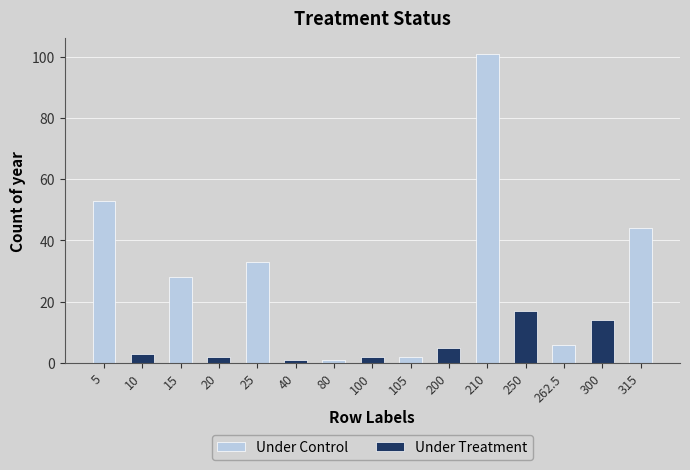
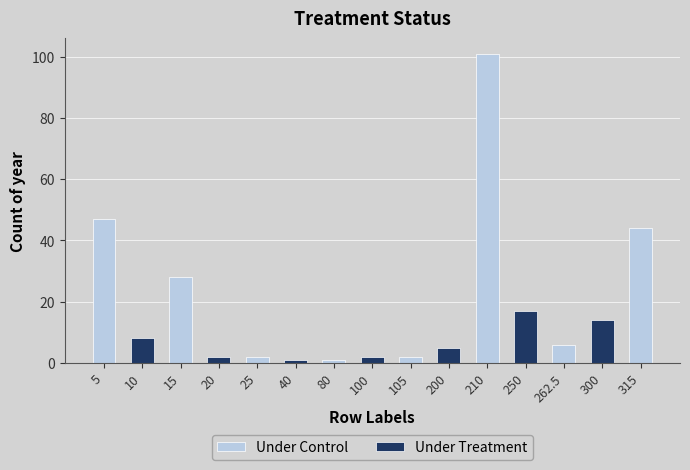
  {
-   "5": 53,
-   "10": 3,
+   "5": 47,
+   "10": 8,
    "15": 28,
    "20": 2,
-   "25": 33,
+   "25": 2,
    "40": 1,
    "80": 1,
    "100": 2,
    "105": 2,
    "200": 5,
    "210": 101,
    "250": 17,
    "262.5": 6,
    "300": 14,
    "315": 44
  }
